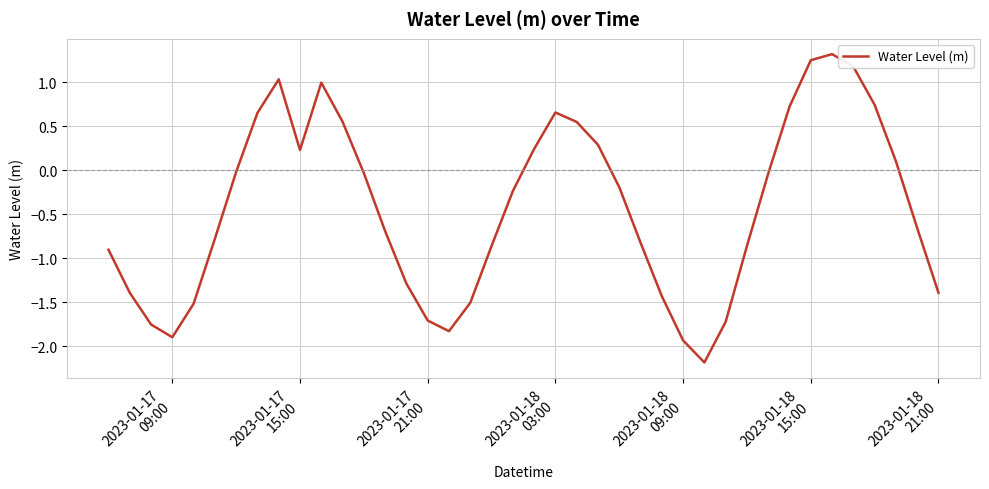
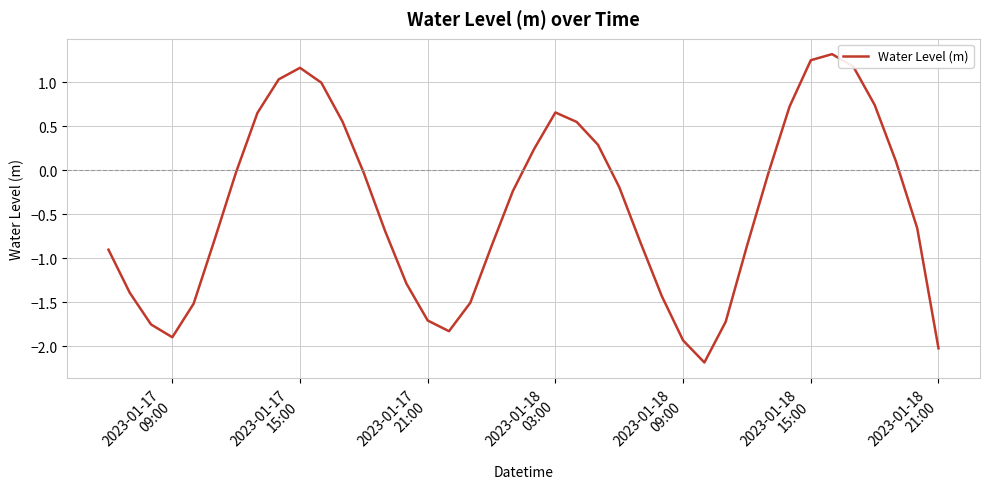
  {
    "2023-01-17 09:00": -1.9,
-   "2023-01-17 15:00": 0.2,
+   "2023-01-17 15:00": 1.2,
    "2023-01-17 21:00": -1.7,
    "2023-01-18 03:00": 0.7,
    "2023-01-18 09:00": -1.9,
    "2023-01-18 15:00": 1.2,
-   "2023-01-18 21:00": -1.4
+   "2023-01-18 21:00": -2.0
  }
